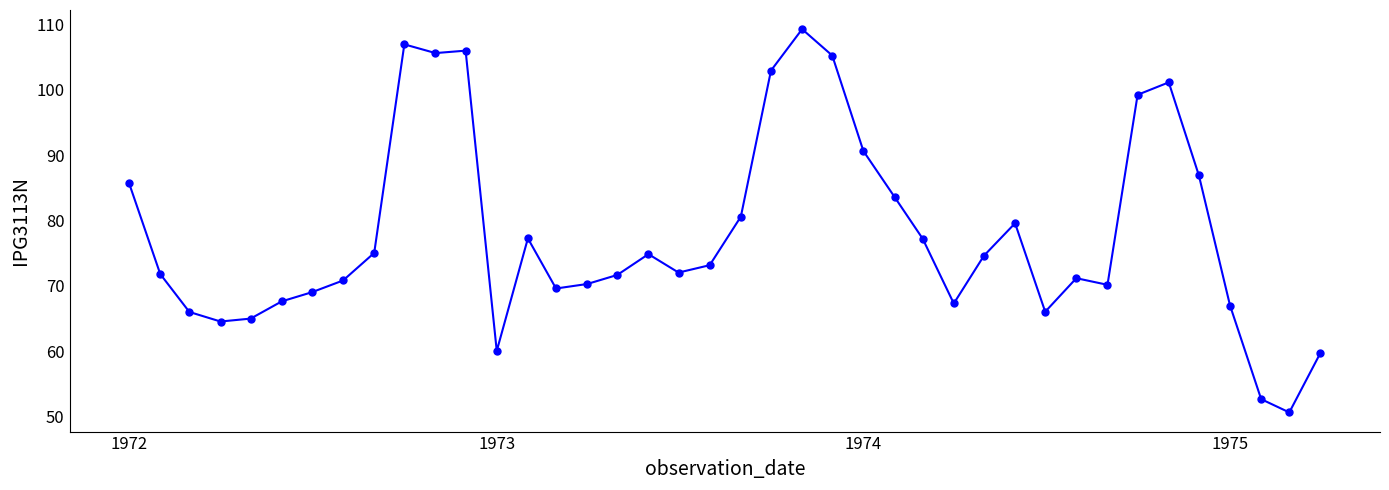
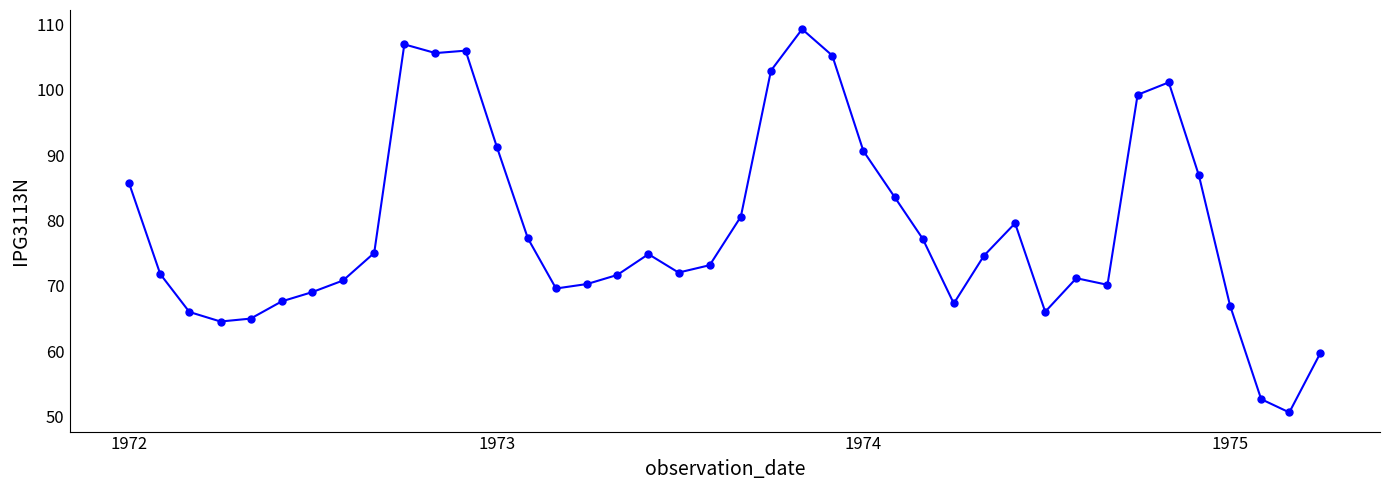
  {
    "1972": 86,
-   "1973": 60,
+   "1973": 91,
    "1974": 91,
    "1975": 67
  }
